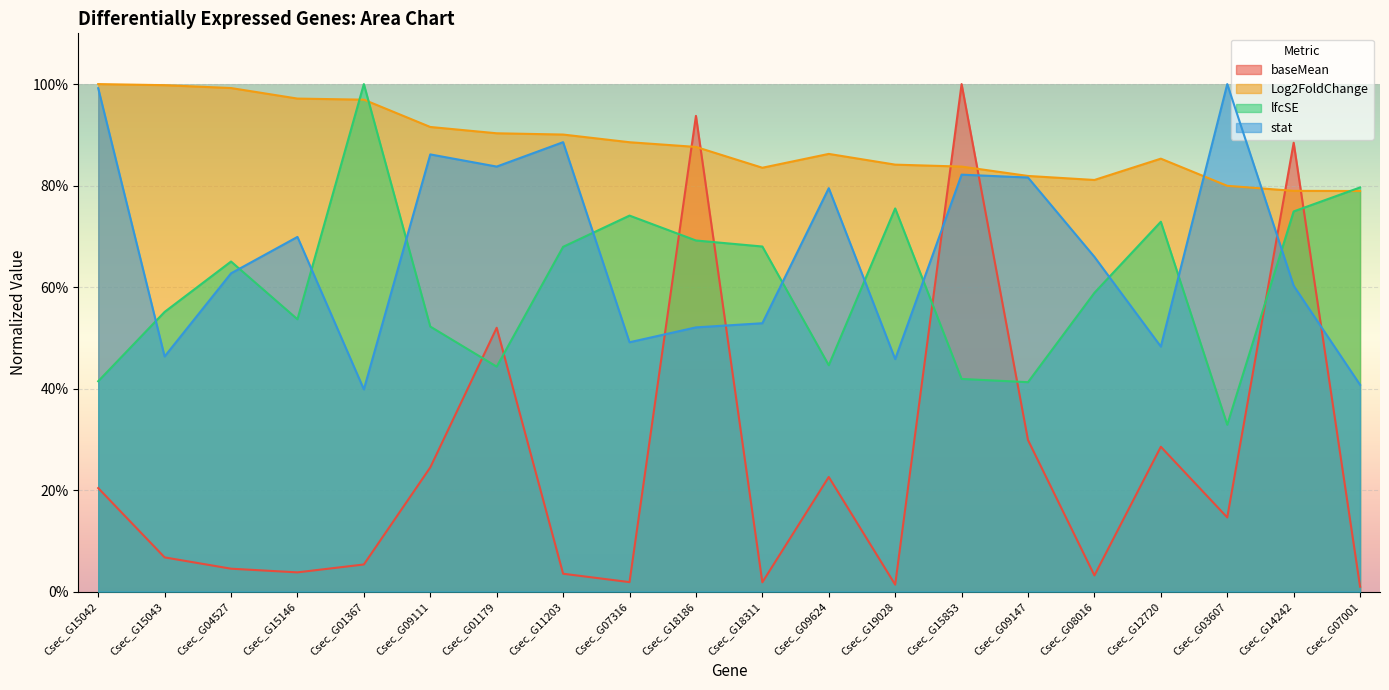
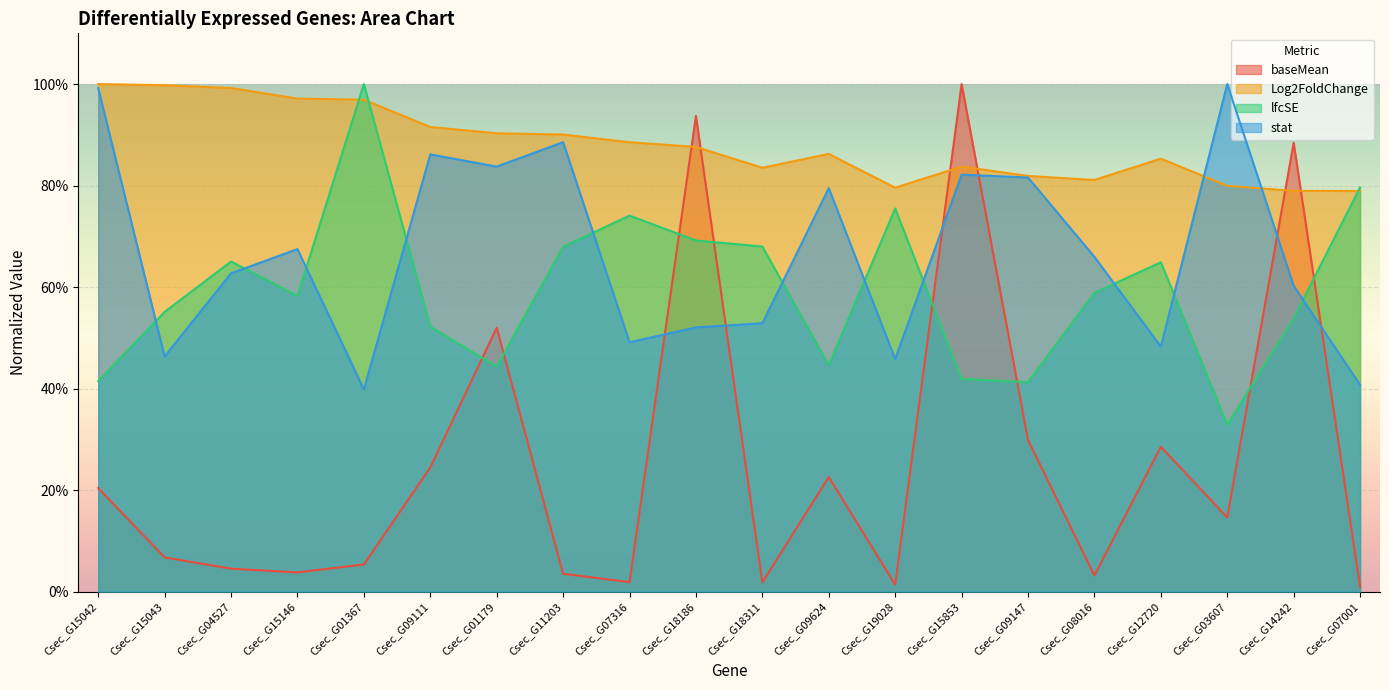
  {
    "baseMean": {
      "Csec_G15042": "20%",
      "Csec_G15043": "7%",
      "Csec_G04527": "5%",
      "Csec_G15146": "4%",
      "Csec_G01367": "5%",
      "Csec_G09111": "24%",
      "Csec_G01179": "52%",
      "Csec_G11203": "4%",
      "Csec_G07316": "2%",
      "Csec_G18186": "94%",
      "Csec_G18311": "2%",
      "Csec_G09624": "23%",
      "Csec_G19028": "1%",
      "Csec_G15853": "100%",
      "Csec_G09147": "30%",
      "Csec_G08016": "3%",
      "Csec_G12720": "29%",
      "Csec_G03607": "15%",
      "Csec_G14242": "88%",
      "Csec_G07001": "1%"
    },
    "Log2FoldChange": {
      "Csec_G15042": "100%",
      "Csec_G15043": "100%",
      "Csec_G04527": "99%",
      "Csec_G15146": "97%",
      "Csec_G01367": "97%",
      "Csec_G09111": "92%",
      "Csec_G01179": "90%",
      "Csec_G11203": "90%",
      "Csec_G07316": "89%",
      "Csec_G18186": "88%",
      "Csec_G18311": "84%",
      "Csec_G09624": "86%",
-     "Csec_G19028": "84%",
+     "Csec_G19028": "80%",
      "Csec_G15853": "84%",
      "Csec_G08016": "81%",
      "Csec_G12720": "85%",
      "Csec_G03607": "80%",
      "Csec_G14242": "79%",
      "Csec_G07001": "79%"
    },
    "lfcSE": {
      "Csec_G15042": "41%",
      "Csec_G15043": "55%",
      "Csec_G04527": "65%",
-     "Csec_G15146": "54%",
+     "Csec_G15146": "58%",
      "Csec_G01367": "100%",
      "Csec_G09111": "52%",
      "Csec_G01179": "44%",
      "Csec_G11203": "68%",
      "Csec_G07316": "74%",
      "Csec_G18186": "69%",
      "Csec_G18311": "68%",
      "Csec_G09624": "45%",
      "Csec_G19028": "75%",
      "Csec_G15853": "42%",
      "Csec_G09147": "41%",
      "Csec_G08016": "59%",
-     "Csec_G12720": "73%",
+     "Csec_G12720": "65%",
      "Csec_G03607": "33%",
-     "Csec_G14242": "75%",
+     "Csec_G14242": "54%",
      "Csec_G07001": "80%"
    },
    "stat": {
      "Csec_G15042": "99%",
      "Csec_G15043": "46%",
      "Csec_G04527": "63%",
-     "Csec_G15146": "70%",
+     "Csec_G15146": "67%",
      "Csec_G01367": "40%",
      "Csec_G09111": "86%",
      "Csec_G01179": "84%",
      "Csec_G11203": "89%",
      "Csec_G07316": "49%",
      "Csec_G18186": "52%",
      "Csec_G18311": "53%",
      "Csec_G09624": "79%",
      "Csec_G19028": "46%",
      "Csec_G15853": "82%",
      "Csec_G08016": "66%",
      "Csec_G12720": "48%",
      "Csec_G03607": "100%",
      "Csec_G14242": "60%",
      "Csec_G07001": "41%"
    }
  }
